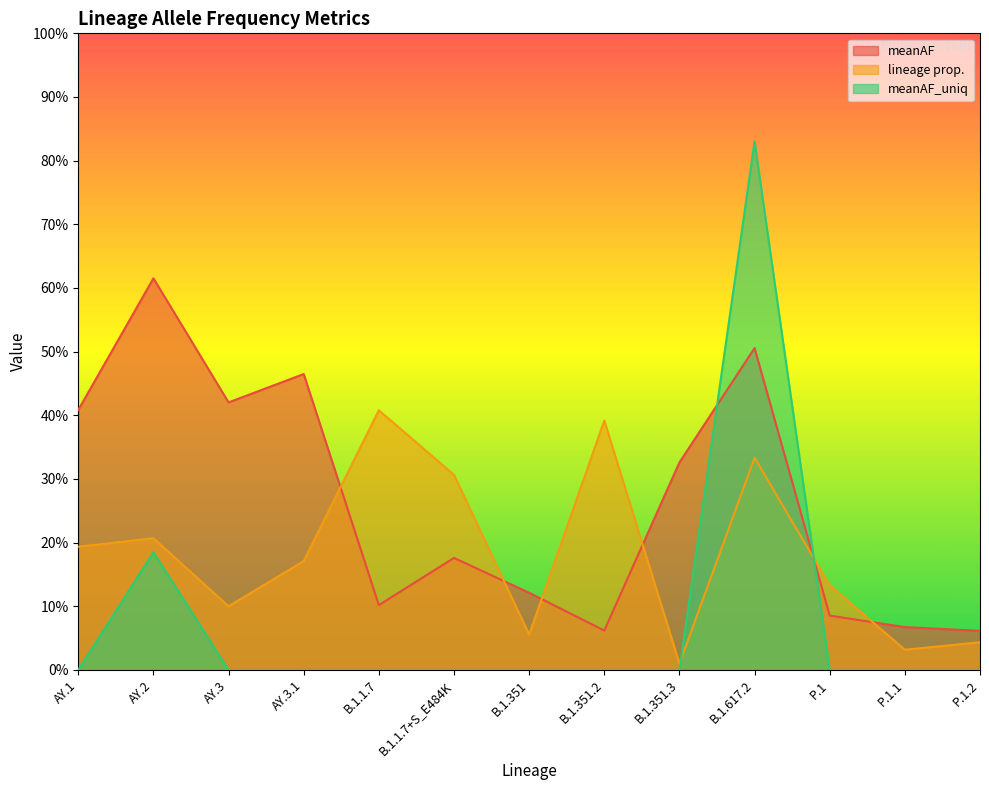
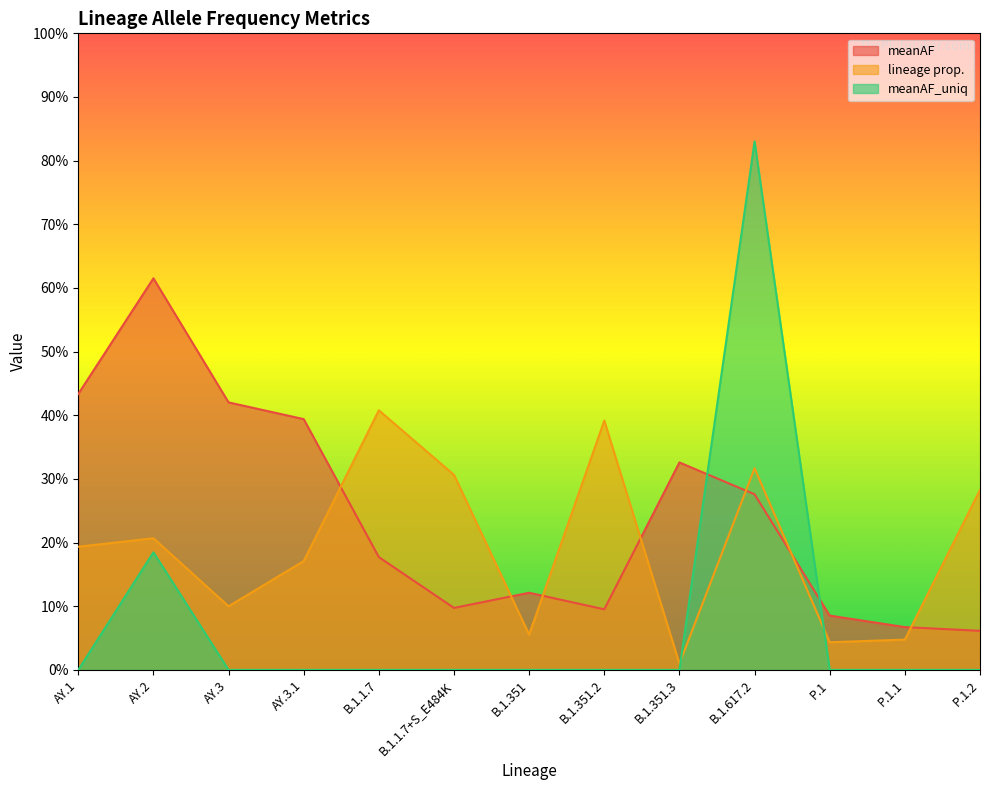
  {
    "meanAF": {
-     "AY.1": "41%",
+     "AY.1": "43%",
      "AY.2": "62%",
      "AY.3": "42%",
-     "AY.3.1": "46%",
-     "B.1.1.7": "10%",
-     "B.1.1.7+S_E484K": "18%",
+     "AY.3.1": "39%",
+     "B.1.1.7": "18%",
+     "B.1.1.7+S_E484K": "10%",
      "B.1.351": "12%",
-     "B.1.351.2": "6%",
+     "B.1.351.2": "10%",
      "B.1.351.3": "33%",
-     "B.1.617.2": "51%",
+     "B.1.617.2": "28%",
      "P.1": "9%",
      "P.1.1": "7%",
      "P.1.2": "6%"
    },
    "lineage prop.": {
      "AY.1": "19%",
      "AY.2": "21%",
      "AY.3": "10%",
      "AY.3.1": "17%",
      "B.1.1.7": "41%",
      "B.1.1.7+S_E484K": "31%",
      "B.1.351": "6%",
      "B.1.351.2": "39%",
      "B.1.351.3": "1%",
-     "B.1.617.2": "33%",
-     "P.1": "13%",
-     "P.1.1": "3%",
-     "P.1.2": "4%"
+     "B.1.617.2": "32%",
+     "P.1": "4%",
+     "P.1.1": "5%",
+     "P.1.2": "28%"
    },
    "meanAF_uniq": {
      "AY.1": "0%",
      "AY.2": "18%",
      "AY.3": "0%",
      "AY.3.1": "0%",
      "B.1.1.7": "0%",
      "B.1.1.7+S_E484K": "0%",
      "B.1.351": "0%",
      "B.1.351.2": "0%",
      "B.1.351.3": "0%",
      "B.1.617.2": "83%",
      "P.1": "0%",
      "P.1.1": "0%",
      "P.1.2": "0%"
    }
  }
